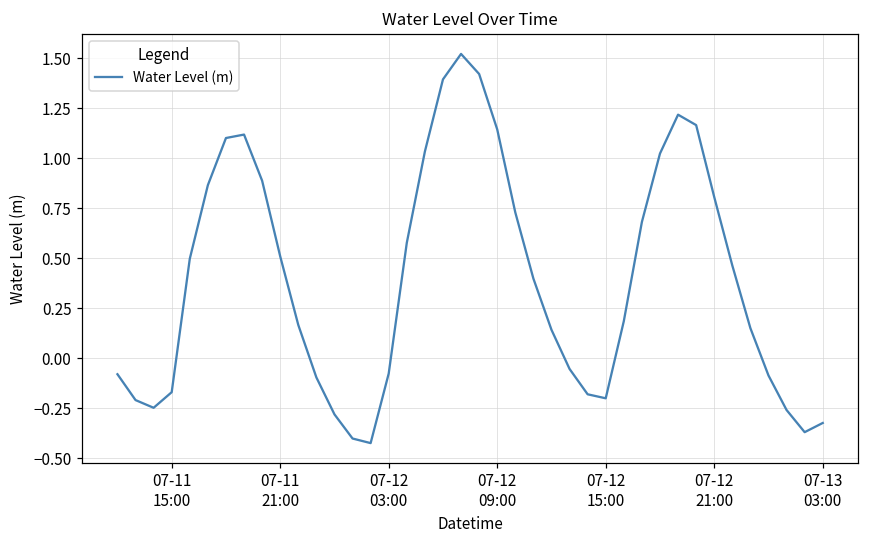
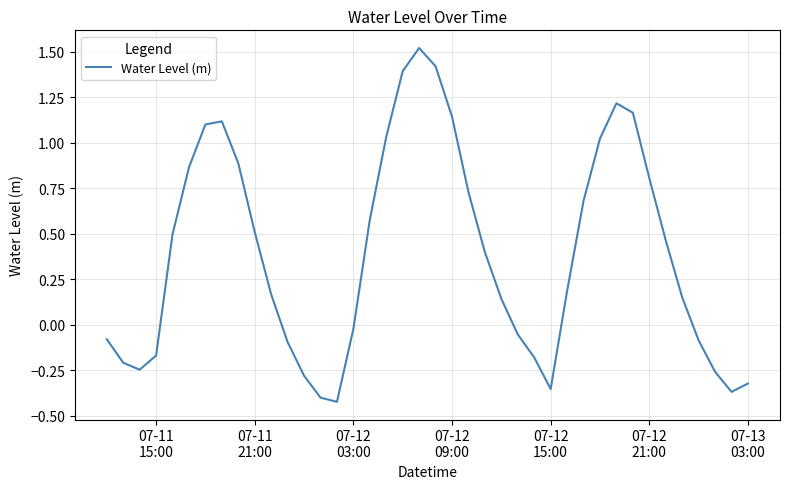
  {
    "07-11 15:00": -0.17,
    "07-11 21:00": 0.51,
-   "07-12 03:00": -0.08,
+   "07-12 03:00": -0.02,
    "07-12 09:00": 1.14,
-   "07-12 15:00": -0.20,
+   "07-12 15:00": -0.35,
    "07-12 21:00": 0.81,
    "07-13 03:00": -0.32
  }
